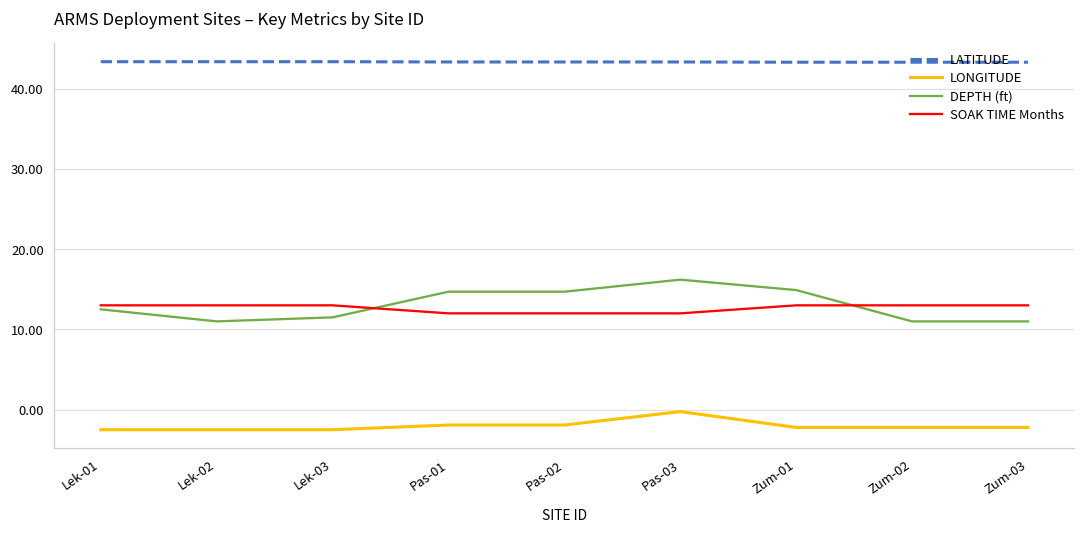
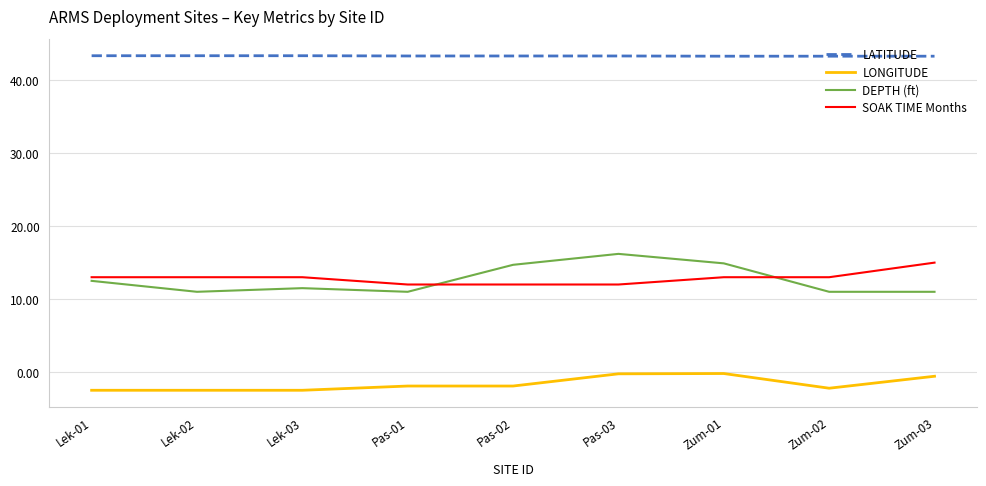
  {
    "LATITUDE": {
      "Lek-01": 43,
      "Lek-02": 43,
      "Lek-03": 43,
      "Pas-01": 43,
      "Pas-02": 43,
      "Pas-03": 43,
      "Zum-01": 43,
      "Zum-02": 43,
      "Zum-03": 43
    },
    "LONGITUDE": {
      "Lek-01": -3,
      "Lek-02": -3,
      "Lek-03": -3,
      "Pas-01": -2,
      "Pas-02": -2,
      "Pas-03": 0,
-     "Zum-01": -2,
+     "Zum-01": 0,
      "Zum-02": -2,
-     "Zum-03": -2
+     "Zum-03": -1
    },
    "DEPTH (ft)": {
      "Lek-01": 13,
      "Lek-02": 11,
      "Lek-03": 12,
-     "Pas-01": 15,
+     "Pas-01": 11,
      "Pas-02": 15,
      "Pas-03": 16,
      "Zum-01": 15,
      "Zum-02": 11,
      "Zum-03": 11
    },
    "SOAK TIME Months": {
      "Lek-01": 13,
      "Lek-02": 13,
      "Lek-03": 13,
      "Pas-01": 12,
      "Pas-02": 12,
      "Pas-03": 12,
      "Zum-01": 13,
      "Zum-02": 13,
-     "Zum-03": 13
+     "Zum-03": 15
    }
  }
